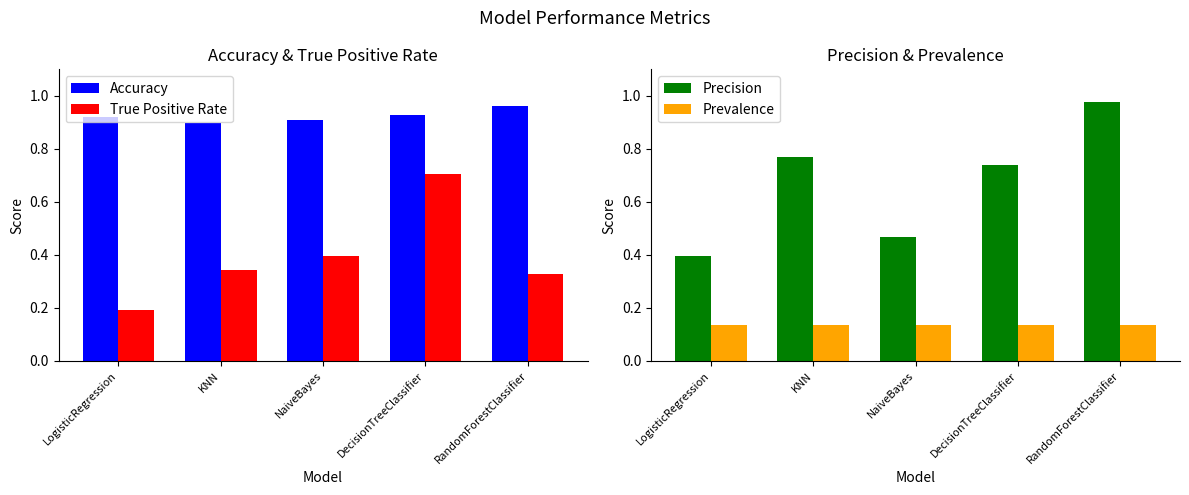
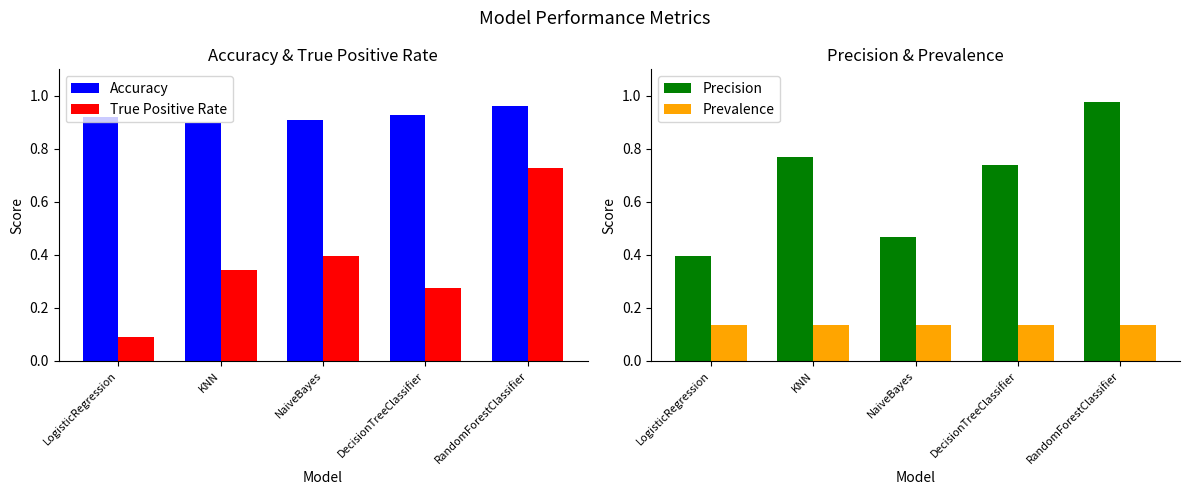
  {
    "Accuracy & True Positive Rate": {
      "Accuracy": {
        "KNN": 0.90,
        "NaiveBayes": 0.91,
        "DecisionTreeClassifier": 0.93,
        "RandomForestClassifier": 0.96
      },
      "True Positive Rate": {
-       "LogisticRegression": 0.19,
+       "LogisticRegression": 0.09,
        "KNN": 0.34,
        "NaiveBayes": 0.40,
-       "DecisionTreeClassifier": 0.71,
-       "RandomForestClassifier": 0.33
+       "DecisionTreeClassifier": 0.27,
+       "RandomForestClassifier": 0.73
      }
    },
    "Precision & Prevalence": {
      "Precision": {
        "LogisticRegression": 0.40,
        "KNN": 0.77,
        "NaiveBayes": 0.47,
        "DecisionTreeClassifier": 0.74,
        "RandomForestClassifier": 0.98
      },
      "Prevalence": {
        "LogisticRegression": 0.13,
        "KNN": 0.13,
        "NaiveBayes": 0.13,
        "DecisionTreeClassifier": 0.13,
        "RandomForestClassifier": 0.13
      }
    }
  }
